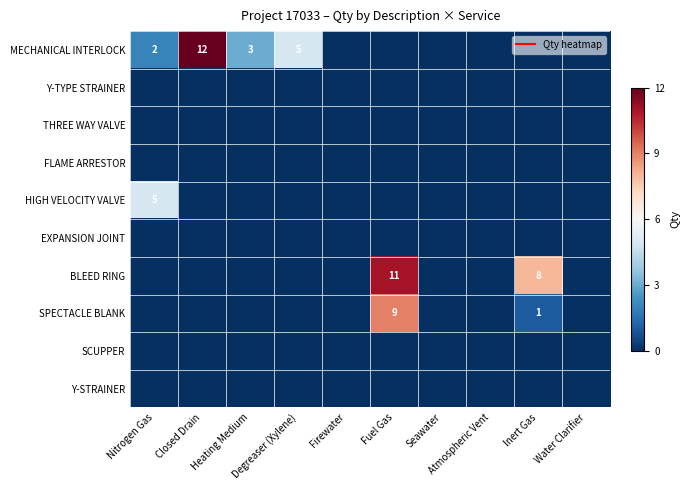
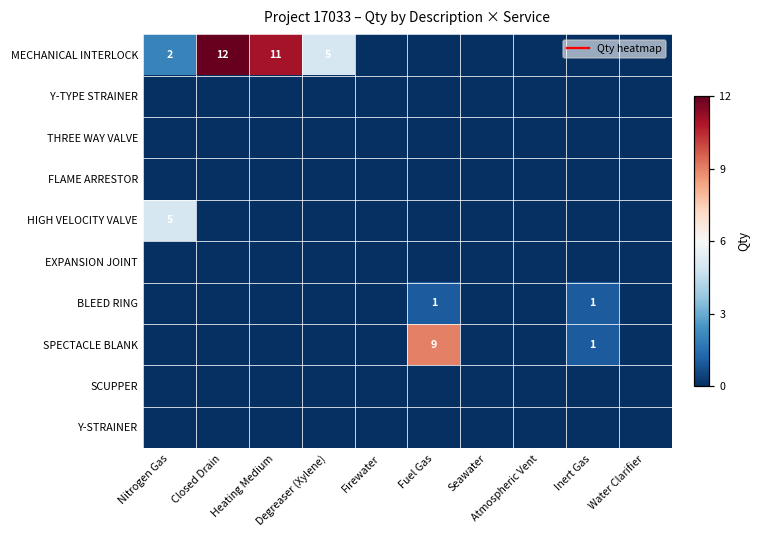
  {
    "MECHANICAL INTERLOCK": {
      "Nitrogen Gas": 2,
      "Closed Drain": 12,
-     "Heating Medium": 3
+     "Heating Medium": 11
    },
    "BLEED RING": {
-     "Fuel Gas": 11,
-     "Inert Gas": 8
+     "Fuel Gas": 1,
+     "Inert Gas": 1
    },
    "SPECTACLE BLANK": {
      "Fuel Gas": 9,
      "Inert Gas": 1
    }
  }
